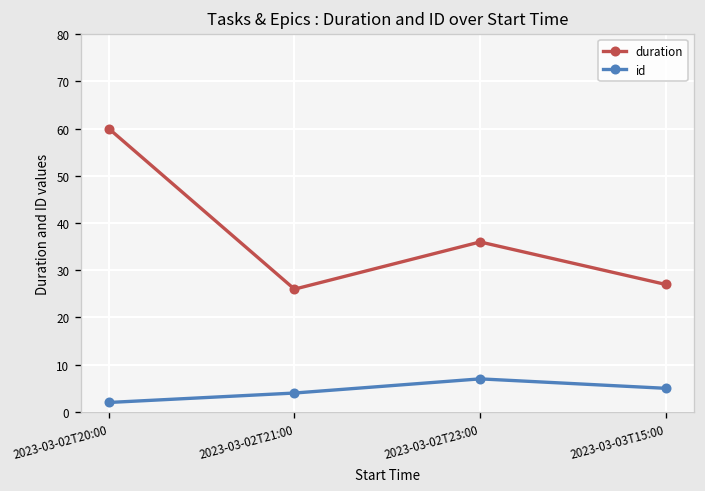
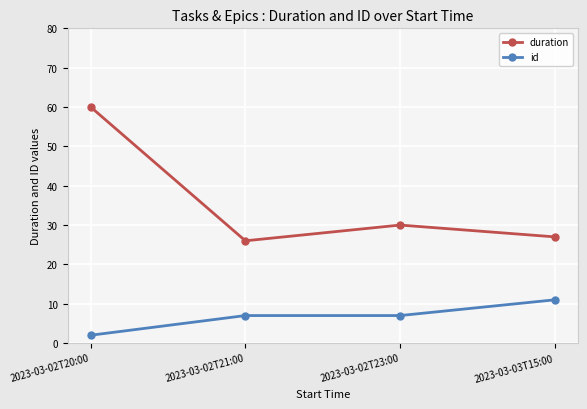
  {
    "duration": {
      "2023-03-02T20:00": 60,
      "2023-03-02T21:00": 26,
-     "2023-03-02T23:00": 36,
+     "2023-03-02T23:00": 30,
      "2023-03-03T15:00": 27
    },
    "id": {
      "2023-03-02T20:00": 2,
-     "2023-03-02T21:00": 4,
+     "2023-03-02T21:00": 7,
      "2023-03-02T23:00": 7,
-     "2023-03-03T15:00": 5
+     "2023-03-03T15:00": 11
    }
  }
